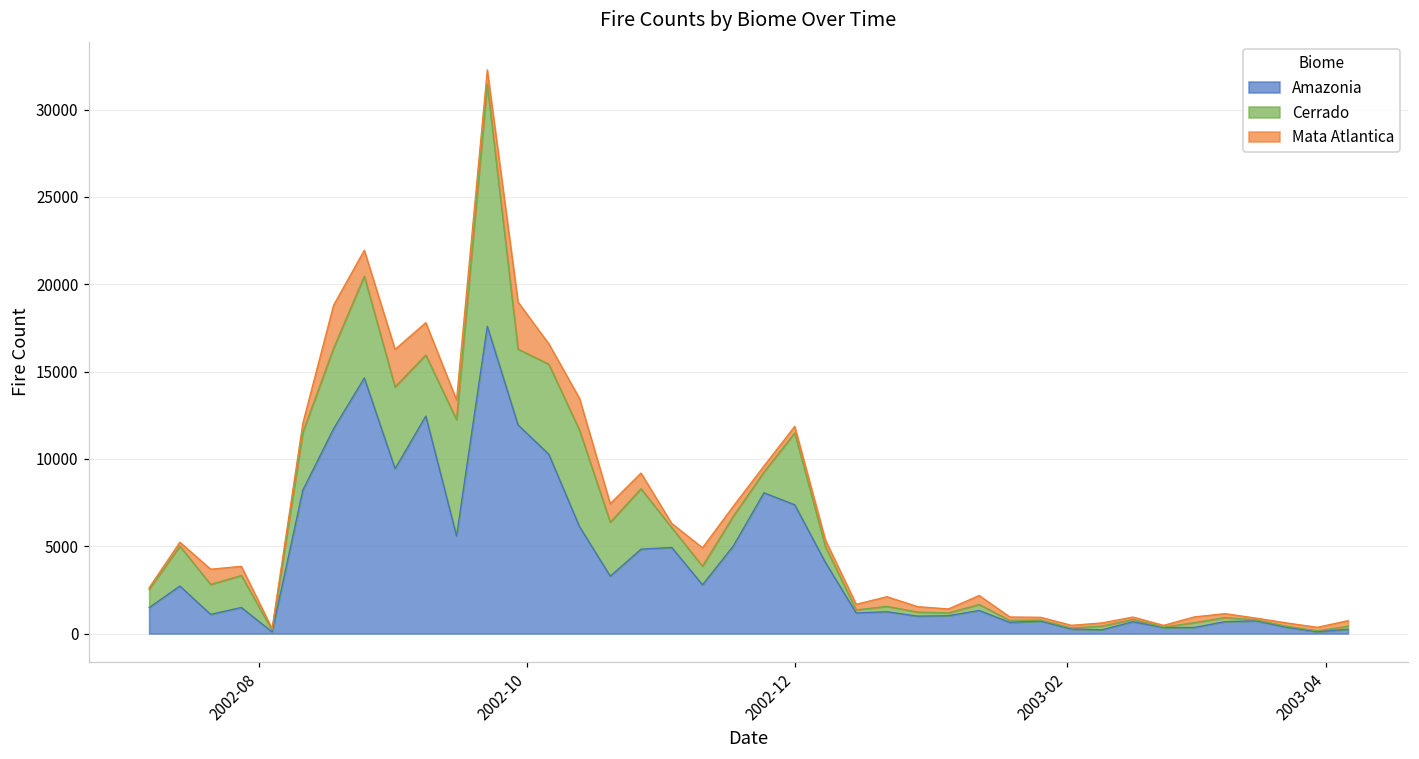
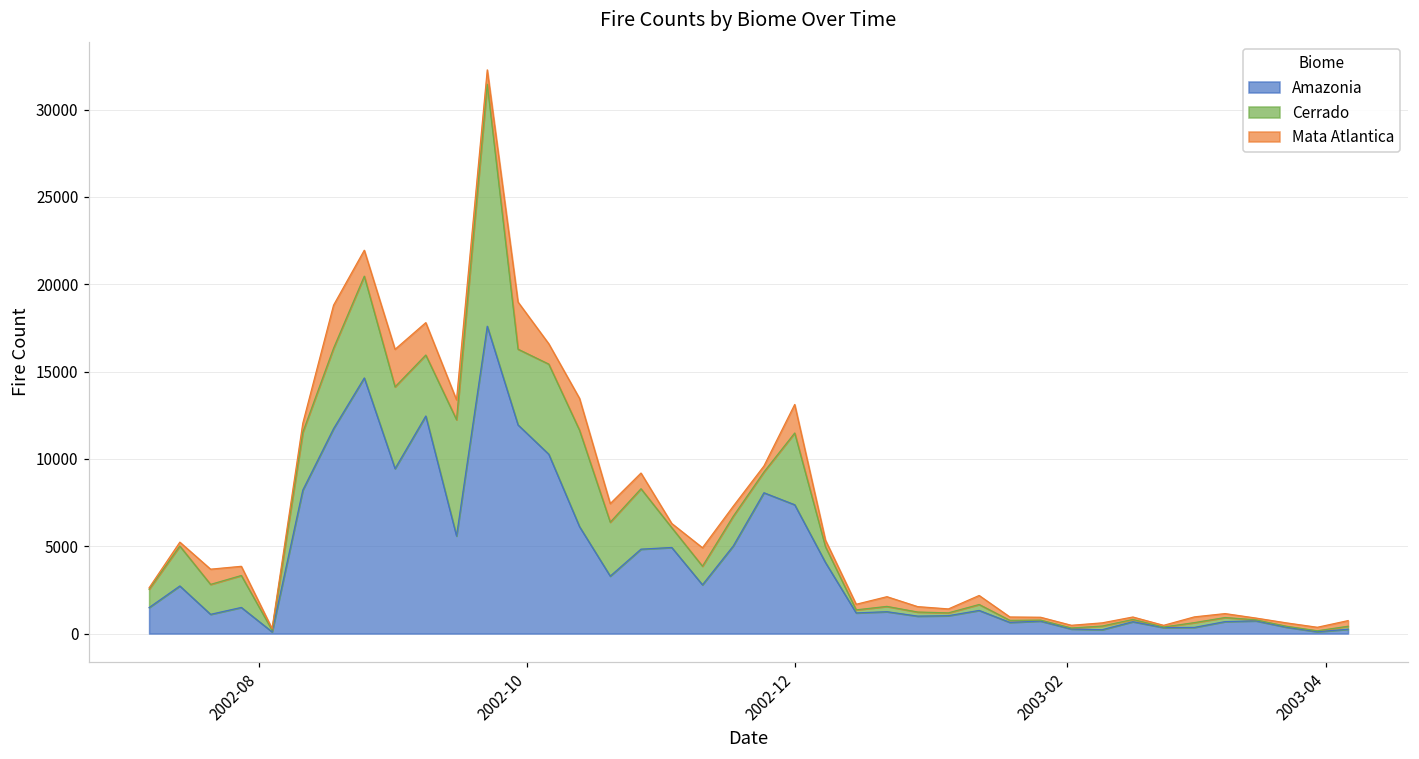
  {
    "Amazonia": {
      "2002-12": 7400
    },
    "Cerrado": {
      "2002-12": 4100
    },
    "Mata Atlantica": {
-     "2002-12": 400
+     "2002-12": 1600
    }
  }
